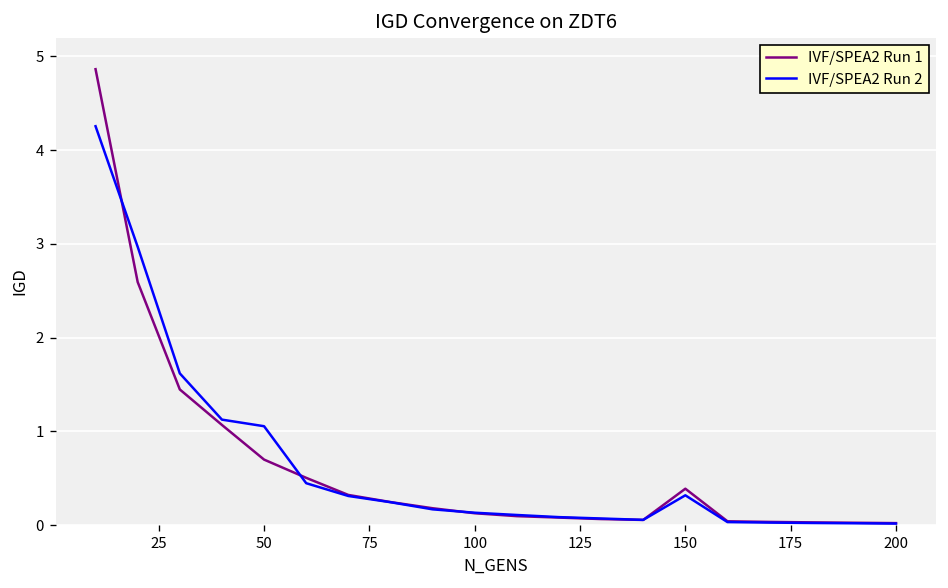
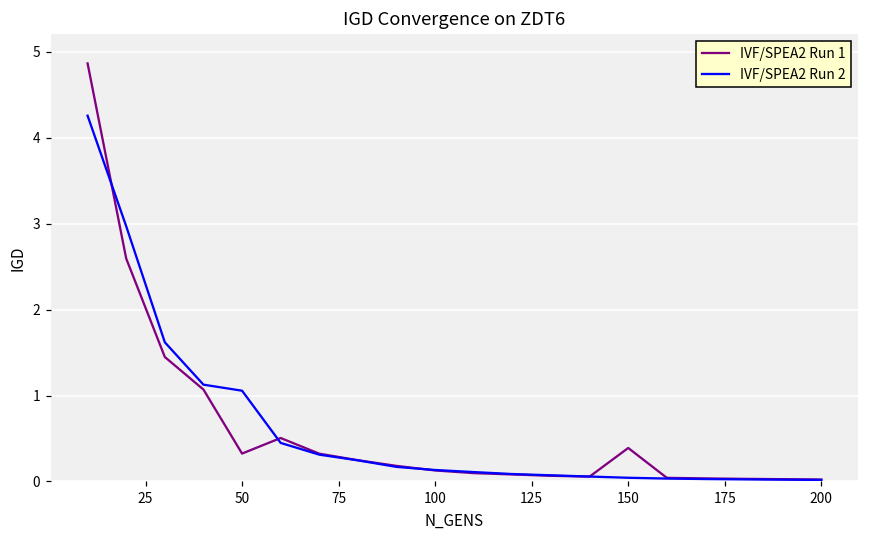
  {
    "IVF/SPEA2 Run 1": {
-     "50": 0.7,
+     "50": 0.3,
      "150": 0.4
    },
    "IVF/SPEA2 Run 2": {
      "50": 1.1,
-     "150": 0.3
+     "150": 0.0
    }
  }
